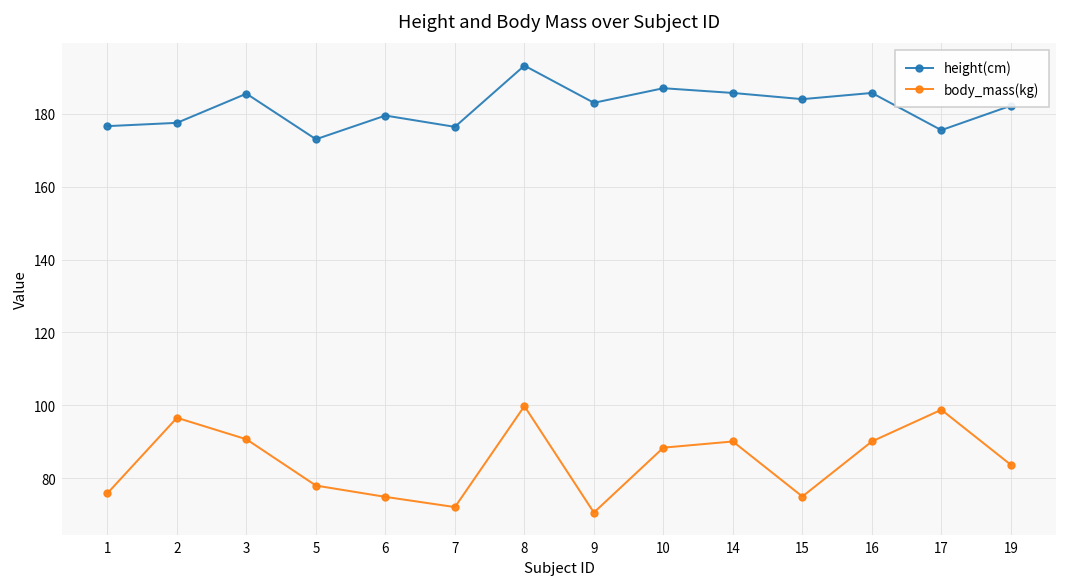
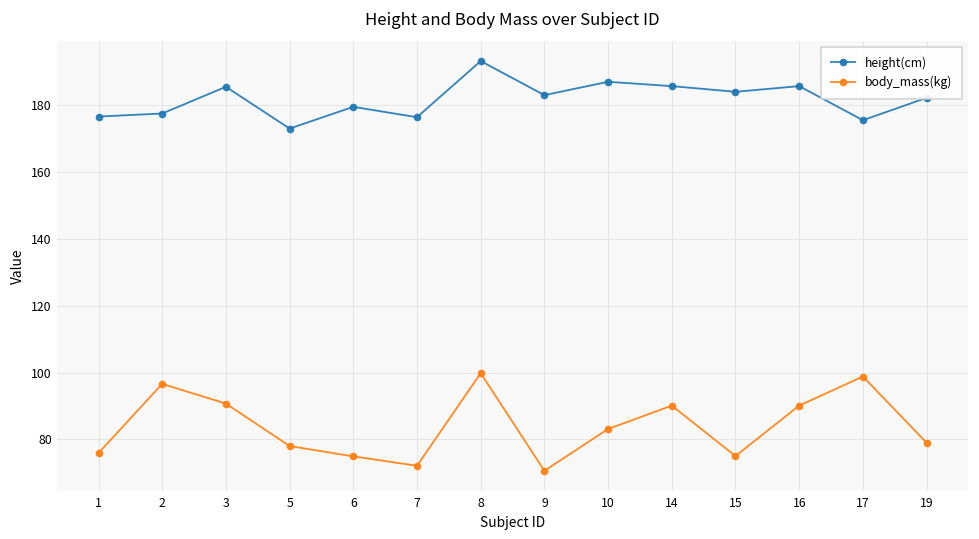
  {
    "height(cm)": {
      "1": 177,
      "2": 178,
      "3": 186,
      "5": 173,
      "6": 180,
      "7": 176,
      "8": 193,
      "9": 183,
      "10": 187,
      "14": 186,
      "15": 184,
      "16": 186,
      "17": 176,
      "19": 182
    },
    "body_mass(kg)": {
      "1": 76,
      "2": 97,
      "3": 91,
      "5": 78,
      "6": 75,
      "7": 72,
      "8": 100,
      "9": 71,
-     "10": 88,
+     "10": 83,
      "14": 90,
      "15": 75,
      "16": 90,
      "17": 99,
-     "19": 84
+     "19": 79
    }
  }
